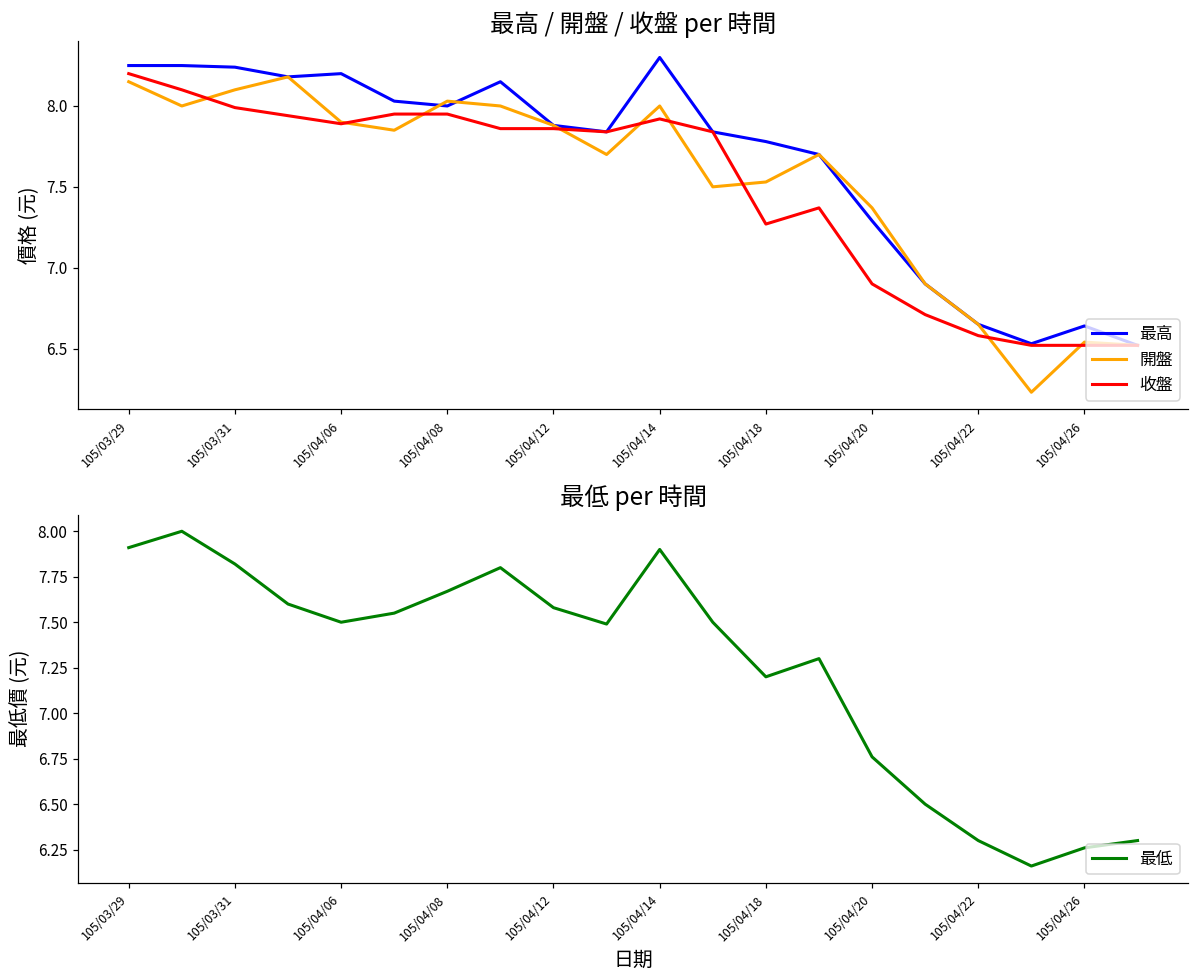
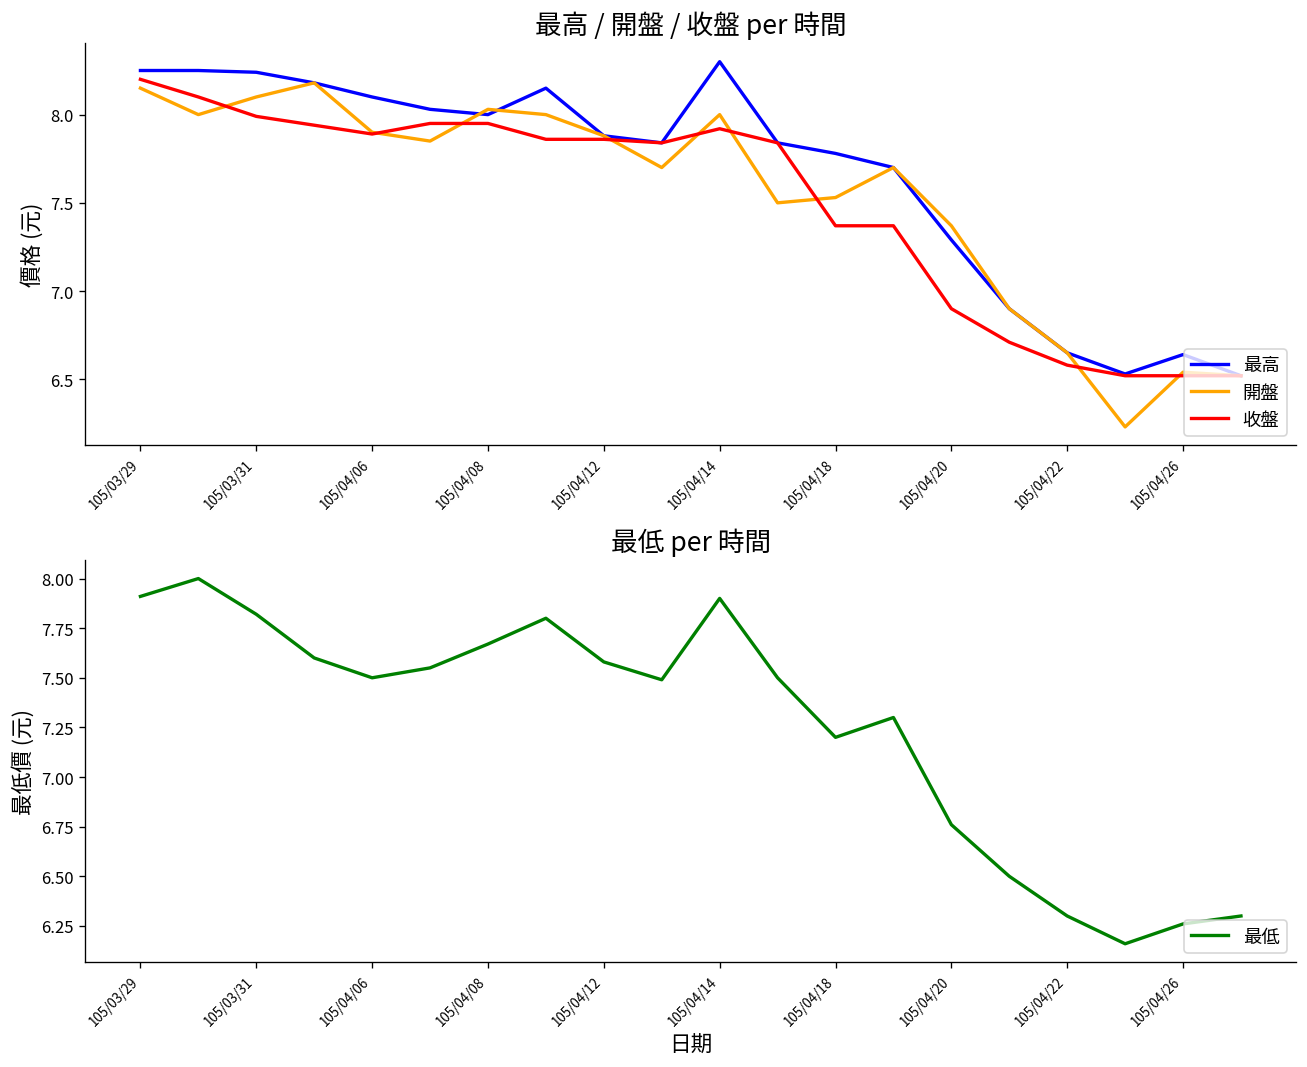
  {
    "最高 / 開盤 / 收盤 per 時間": {
      "最高": {
        "105/03/29": 8.25,
        "105/03/31": 8.24,
-       "105/04/06": 8.2,
+       "105/04/06": 8.1,
        "105/04/08": 8.0,
        "105/04/14": 8.3,
        "105/04/18": 7.78,
        "105/04/20": 7.3,
        "105/04/26": 6.64
      },
      "開盤": {
        "105/03/29": 8.15,
        "105/03/31": 8.10,
        "105/04/08": 8.03,
        "105/04/14": 8.00,
        "105/04/18": 7.53,
        "105/04/20": 7.37,
        "105/04/26": 6.54
      },
      "收盤": {
        "105/03/29": 8.20,
        "105/03/31": 7.99,
        "105/04/08": 7.95,
        "105/04/12": 7.86,
        "105/04/14": 7.92,
-       "105/04/18": 7.27,
+       "105/04/18": 7.37,
        "105/04/20": 6.90,
        "105/04/22": 6.58,
        "105/04/26": 6.52
      }
    },
    "最低 per 時間": {
      "105/03/29": 7.91,
      "105/03/31": 7.82,
      "105/04/06": 7.50,
      "105/04/08": 7.67,
      "105/04/12": 7.58,
      "105/04/14": 7.90,
      "105/04/18": 7.20,
      "105/04/20": 6.76,
      "105/04/22": 6.30,
      "105/04/26": 6.26
    }
  }
